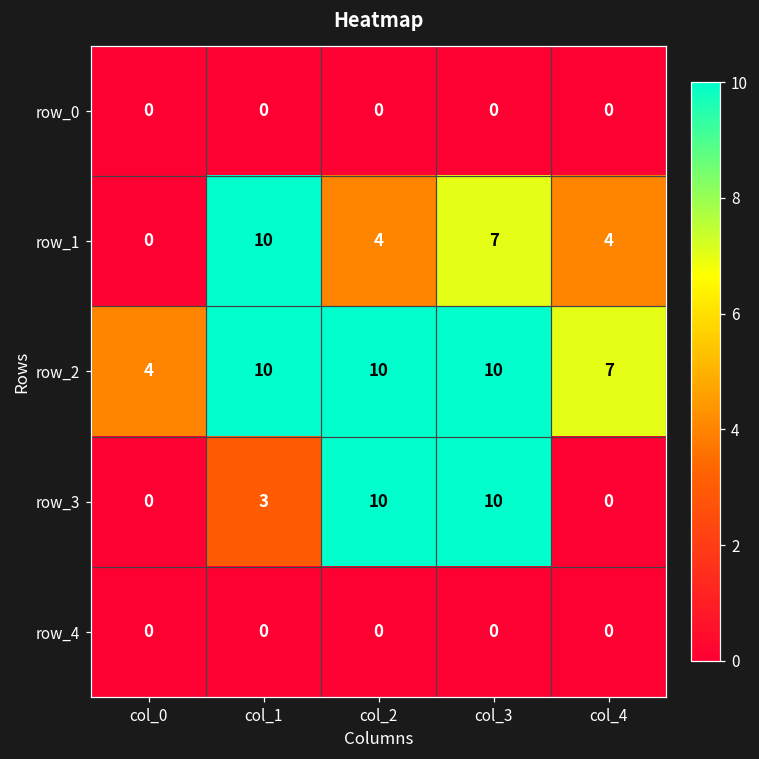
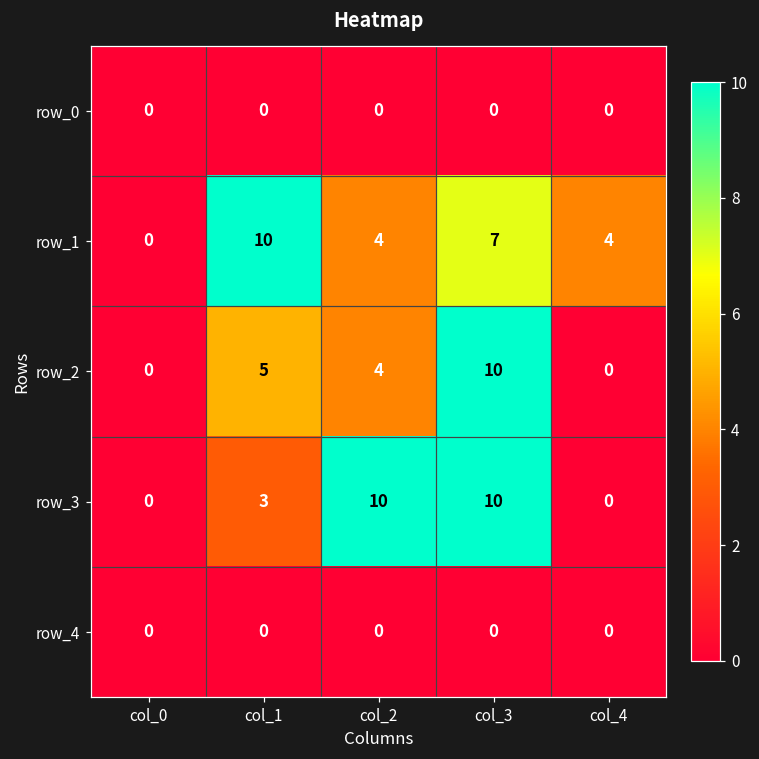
  {
    "row_0": {
      "col_0": 0,
      "col_1": 0,
      "col_2": 0,
      "col_3": 0,
      "col_4": 0
    },
    "row_1": {
      "col_0": 0,
      "col_1": 10,
      "col_2": 4,
      "col_3": 7,
      "col_4": 4
    },
    "row_2": {
-     "col_0": 4,
-     "col_1": 10,
-     "col_2": 10,
+     "col_0": 0,
+     "col_1": 5,
+     "col_2": 4,
      "col_3": 10,
-     "col_4": 7
+     "col_4": 0
    },
    "row_3": {
      "col_0": 0,
      "col_1": 3,
      "col_2": 10,
      "col_3": 10,
      "col_4": 0
    },
    "row_4": {
      "col_0": 0,
      "col_1": 0,
      "col_2": 0,
      "col_3": 0,
      "col_4": 0
    }
  }
